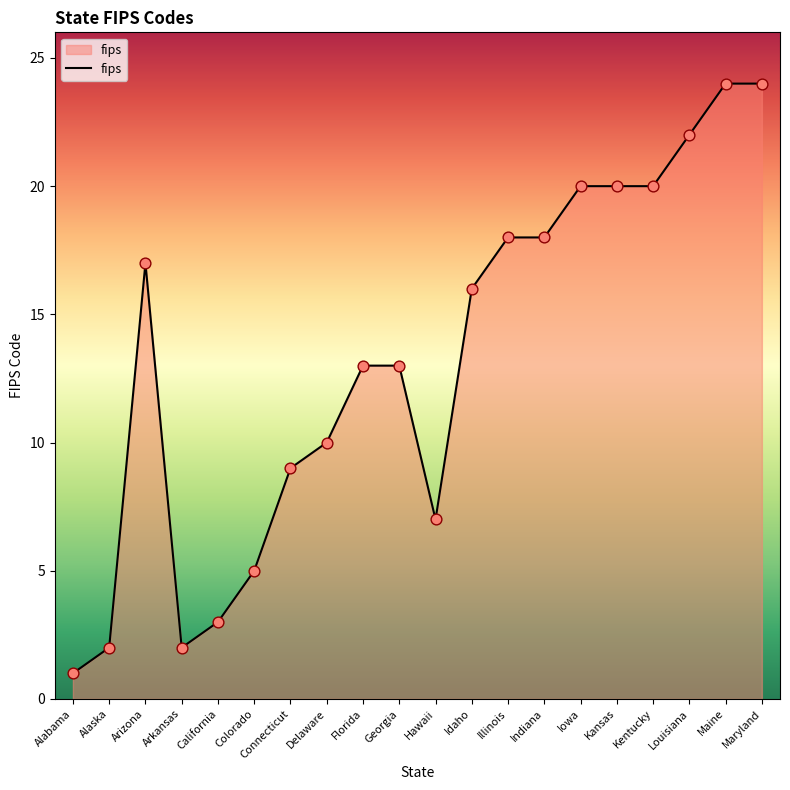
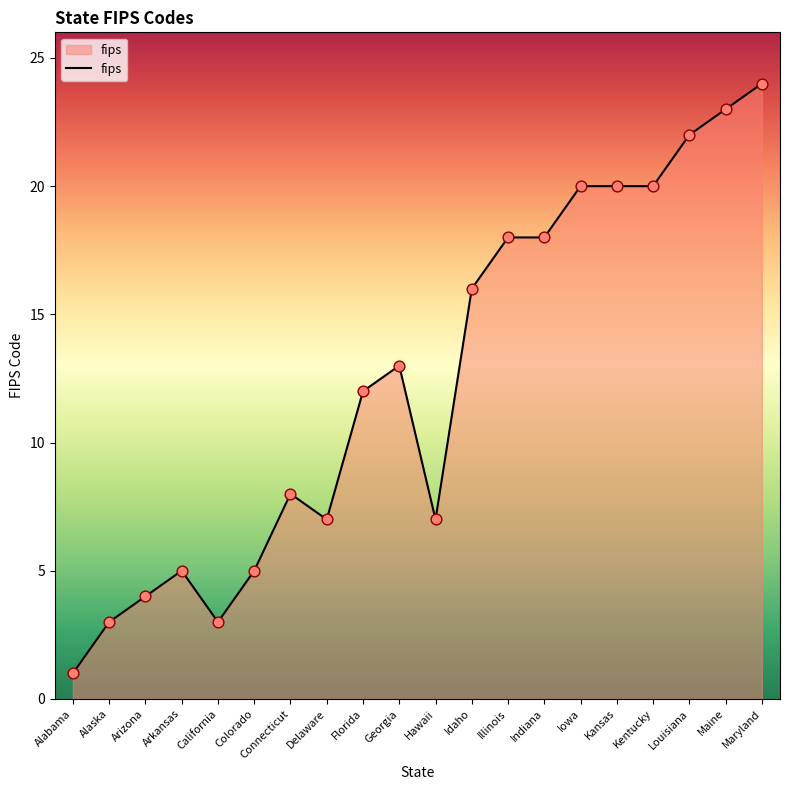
  {
    "Alabama": 1,
-   "Alaska": 2,
-   "Arizona": 17,
-   "Arkansas": 2,
+   "Alaska": 3,
+   "Arizona": 4,
+   "Arkansas": 5,
    "California": 3,
    "Colorado": 5,
-   "Connecticut": 9,
-   "Delaware": 10,
-   "Florida": 13,
+   "Connecticut": 8,
+   "Delaware": 7,
+   "Florida": 12,
    "Georgia": 13,
    "Hawaii": 7,
    "Idaho": 16,
    "Illinois": 18,
    "Indiana": 18,
    "Iowa": 20,
    "Kansas": 20,
    "Kentucky": 20,
    "Louisiana": 22,
-   "Maine": 24,
+   "Maine": 23,
    "Maryland": 24
  }
